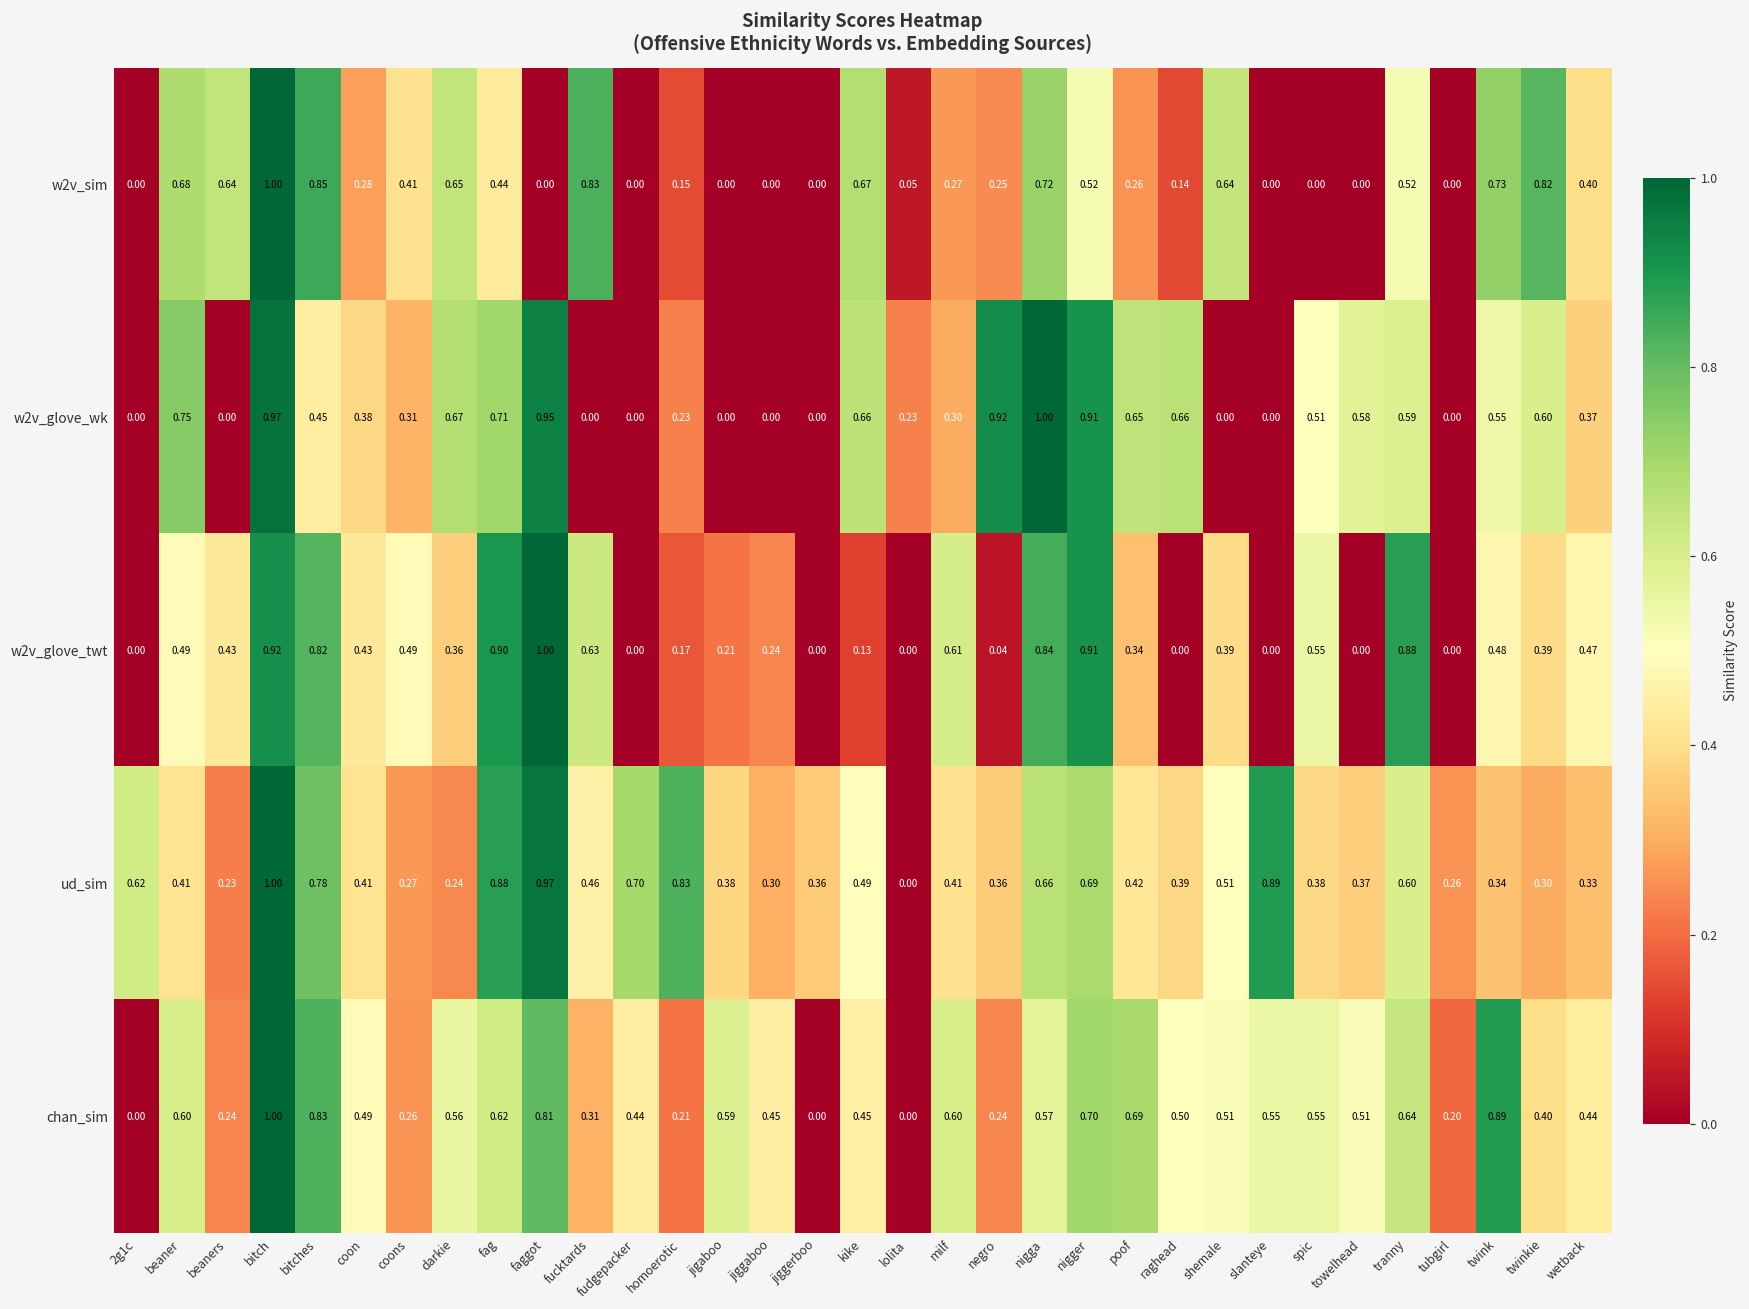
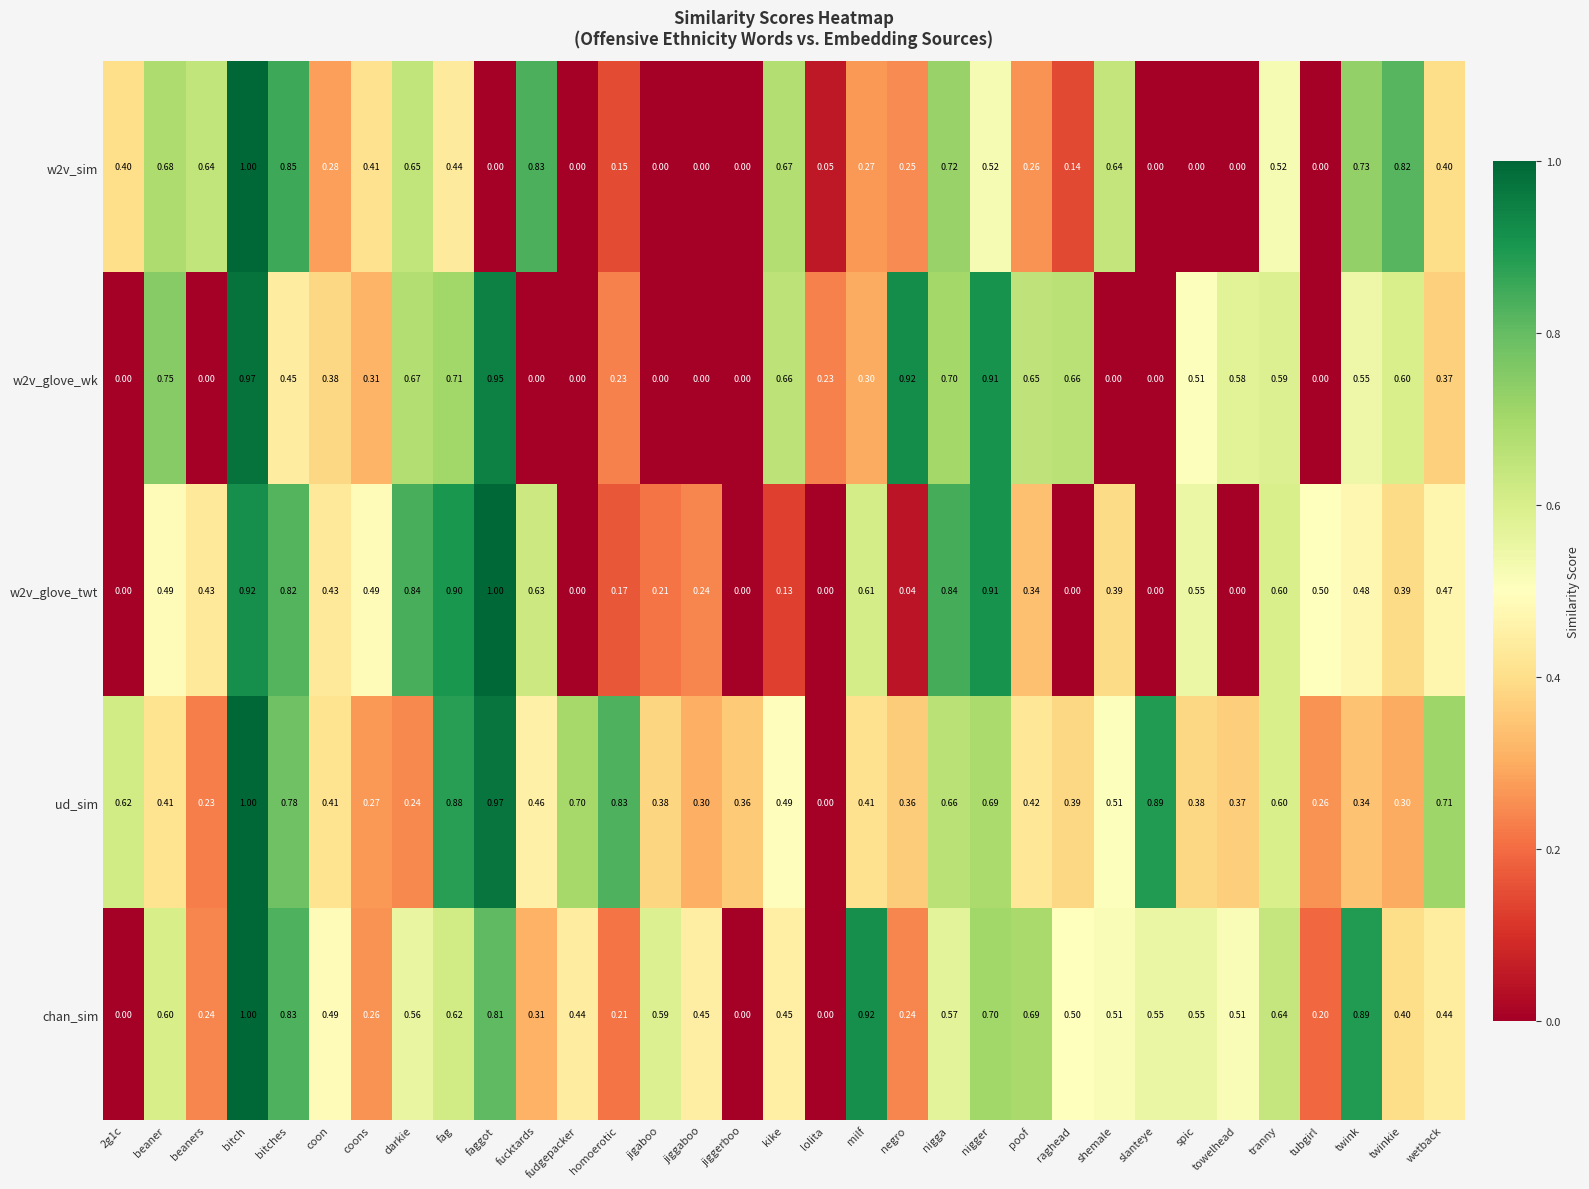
  {
    "w2v_sim": {
-     "2g1c": 0.00,
+     "2g1c": 0.40,
      "beaner": 0.68,
      "beaners": 0.64,
      "bitch": 1.00,
      "bitches": 0.85,
      "coon": 0.28,
      "coons": 0.41,
      "darkie": 0.65,
      "fag": 0.44,
      "faggot": 0.00,
      "fucktards": 0.83,
      "fudgepacker": 0.00,
      "homoerotic": 0.15,
      "jigaboo": 0.00,
      "jiggaboo": 0.00,
      "jiggerboo": 0.00,
      "kike": 0.67,
      "lolita": 0.05,
      "milf": 0.27,
      "negro": 0.25,
      "nigga": 0.72,
      "nigger": 0.52,
      "poof": 0.26,
      "raghead": 0.14,
      "shemale": 0.64,
      "slanteye": 0.00,
      "spic": 0.00,
      "towelhead": 0.00,
      "tranny": 0.52,
      "tubgirl": 0.00,
      "twink": 0.73,
      "twinkie": 0.82,
      "wetback": 0.40
    },
    "w2v_glove_wk": {
      "2g1c": 0.00,
      "beaner": 0.75,
      "beaners": 0.00,
      "bitch": 0.97,
      "bitches": 0.45,
      "coon": 0.38,
      "coons": 0.31,
      "darkie": 0.67,
      "fag": 0.71,
      "faggot": 0.95,
      "fucktards": 0.00,
      "fudgepacker": 0.00,
      "homoerotic": 0.23,
      "jigaboo": 0.00,
      "jiggaboo": 0.00,
      "jiggerboo": 0.00,
      "kike": 0.66,
      "lolita": 0.23,
      "milf": 0.30,
      "negro": 0.92,
-     "nigga": 1.00,
+     "nigga": 0.70,
      "nigger": 0.91,
      "poof": 0.65,
      "raghead": 0.66,
      "shemale": 0.00,
      "slanteye": 0.00,
      "spic": 0.51,
      "towelhead": 0.58,
      "tranny": 0.59,
      "tubgirl": 0.00,
      "twink": 0.55,
      "twinkie": 0.60,
      "wetback": 0.37
    },
    "w2v_glove_twt": {
      "2g1c": 0.00,
      "beaner": 0.49,
      "beaners": 0.43,
      "bitch": 0.92,
      "bitches": 0.82,
      "coon": 0.43,
      "coons": 0.49,
-     "darkie": 0.36,
+     "darkie": 0.84,
      "fag": 0.90,
      "faggot": 1.00,
      "fucktards": 0.63,
      "fudgepacker": 0.00,
      "homoerotic": 0.17,
      "jigaboo": 0.21,
      "jiggaboo": 0.24,
      "jiggerboo": 0.00,
      "kike": 0.13,
      "lolita": 0.00,
      "milf": 0.61,
      "negro": 0.04,
      "nigga": 0.84,
      "nigger": 0.91,
      "poof": 0.34,
      "raghead": 0.00,
      "shemale": 0.39,
      "slanteye": 0.00,
      "spic": 0.55,
      "towelhead": 0.00,
-     "tranny": 0.88,
-     "tubgirl": 0.00,
+     "tranny": 0.60,
+     "tubgirl": 0.50,
      "twink": 0.48,
      "twinkie": 0.39,
      "wetback": 0.47
    },
    "ud_sim": {
      "2g1c": 0.62,
      "beaner": 0.41,
      "beaners": 0.23,
      "bitch": 1.00,
      "bitches": 0.78,
      "coon": 0.41,
      "coons": 0.27,
      "darkie": 0.24,
      "fag": 0.88,
      "faggot": 0.97,
      "fucktards": 0.46,
      "fudgepacker": 0.70,
      "homoerotic": 0.83,
      "jigaboo": 0.38,
      "jiggaboo": 0.30,
      "jiggerboo": 0.36,
      "kike": 0.49,
      "lolita": 0.00,
      "milf": 0.41,
      "negro": 0.36,
      "nigga": 0.66,
      "nigger": 0.69,
      "poof": 0.42,
      "raghead": 0.39,
      "shemale": 0.51,
      "slanteye": 0.89,
      "spic": 0.38,
      "towelhead": 0.37,
      "tranny": 0.60,
      "tubgirl": 0.26,
      "twink": 0.34,
      "twinkie": 0.30,
-     "wetback": 0.33
+     "wetback": 0.71
    },
    "chan_sim": {
      "2g1c": 0.00,
      "beaner": 0.60,
      "beaners": 0.24,
      "bitch": 1.00,
      "bitches": 0.83,
      "coon": 0.49,
      "coons": 0.26,
      "darkie": 0.56,
      "fag": 0.62,
      "faggot": 0.81,
      "fucktards": 0.31,
      "fudgepacker": 0.44,
      "homoerotic": 0.21,
      "jigaboo": 0.59,
      "jiggaboo": 0.45,
      "jiggerboo": 0.00,
      "kike": 0.45,
      "lolita": 0.00,
-     "milf": 0.60,
+     "milf": 0.92,
      "negro": 0.24,
      "nigga": 0.57,
      "nigger": 0.70,
      "poof": 0.69,
      "raghead": 0.50,
      "shemale": 0.51,
      "slanteye": 0.55,
      "spic": 0.55,
      "towelhead": 0.51,
      "tranny": 0.64,
      "tubgirl": 0.20,
      "twink": 0.89,
      "twinkie": 0.40,
      "wetback": 0.44
    }
  }
